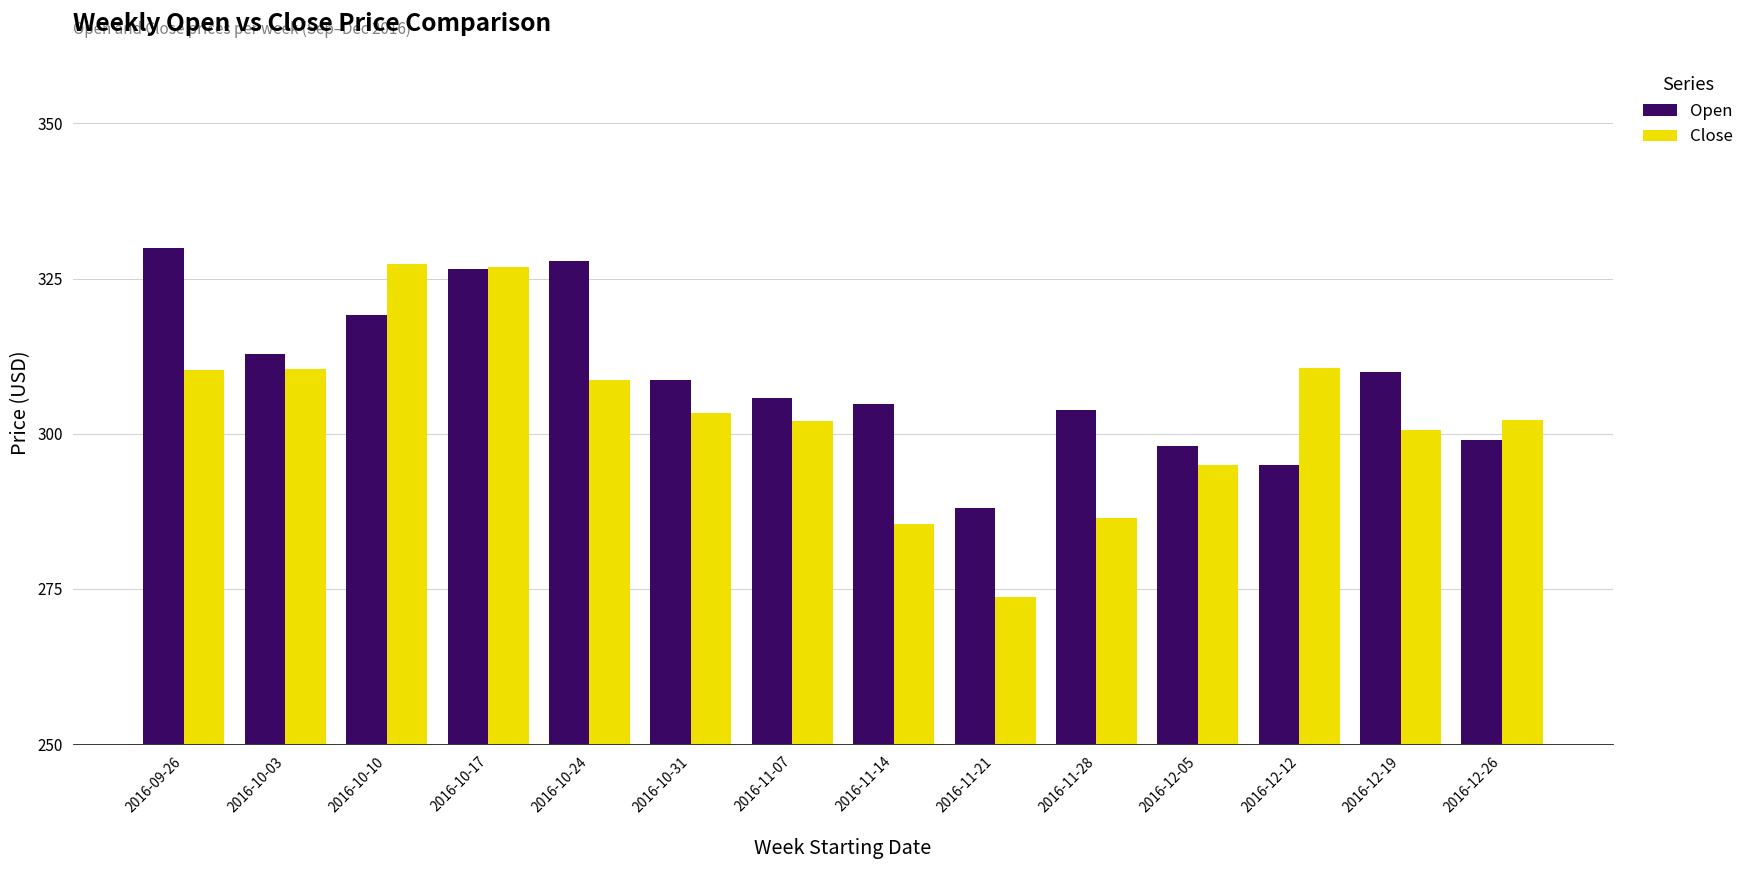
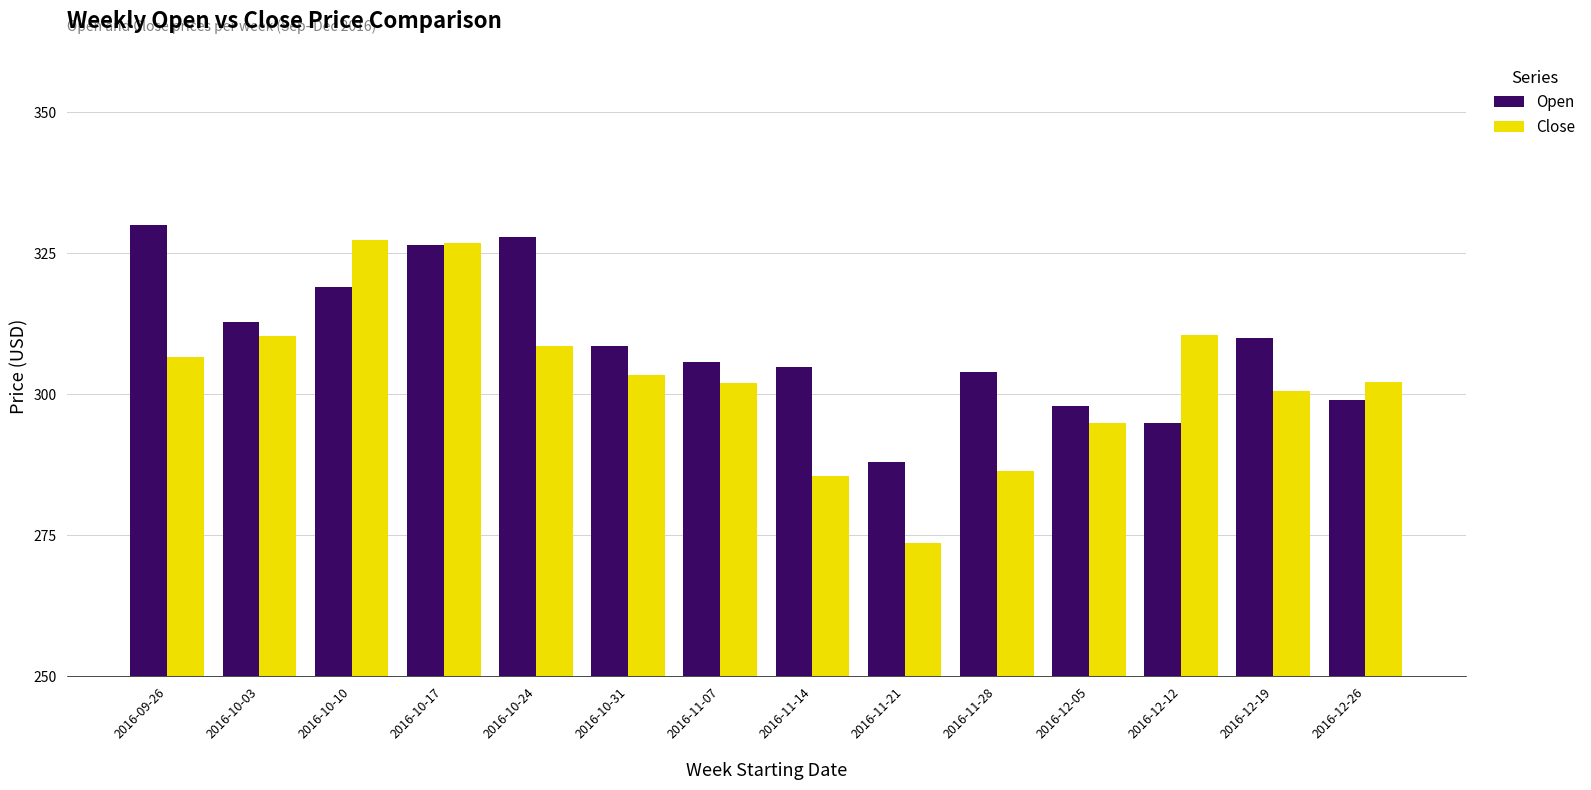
  {
    "Open": {
      "2016-09-26": 330,
      "2016-10-03": 313,
      "2016-10-10": 319,
      "2016-10-17": 327,
      "2016-10-24": 328,
      "2016-10-31": 309,
      "2016-11-07": 306,
      "2016-11-14": 305,
      "2016-11-21": 288,
      "2016-11-28": 304,
      "2016-12-05": 298,
      "2016-12-12": 295,
      "2016-12-19": 310,
      "2016-12-26": 299
    },
    "Close": {
-     "2016-09-26": 310,
+     "2016-09-26": 307,
      "2016-10-03": 310,
      "2016-10-10": 327,
      "2016-10-17": 327,
      "2016-10-24": 309,
      "2016-10-31": 303,
      "2016-11-07": 302,
      "2016-11-14": 285,
      "2016-11-21": 274,
      "2016-11-28": 286,
      "2016-12-05": 295,
      "2016-12-12": 311,
      "2016-12-19": 301,
      "2016-12-26": 302
    }
  }
